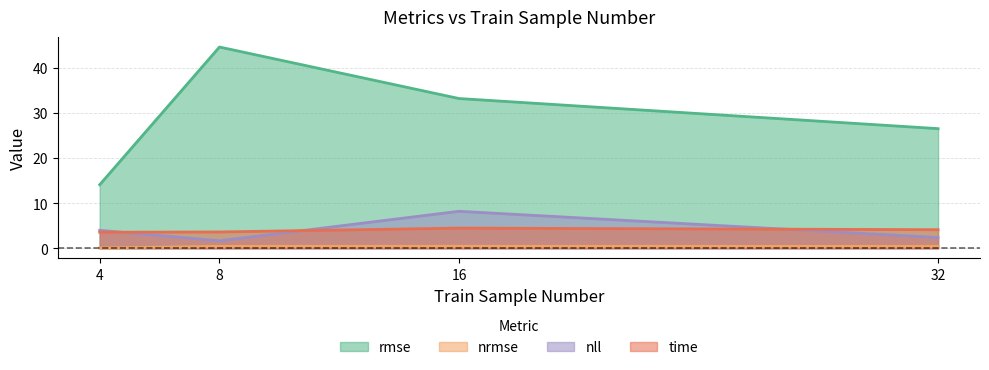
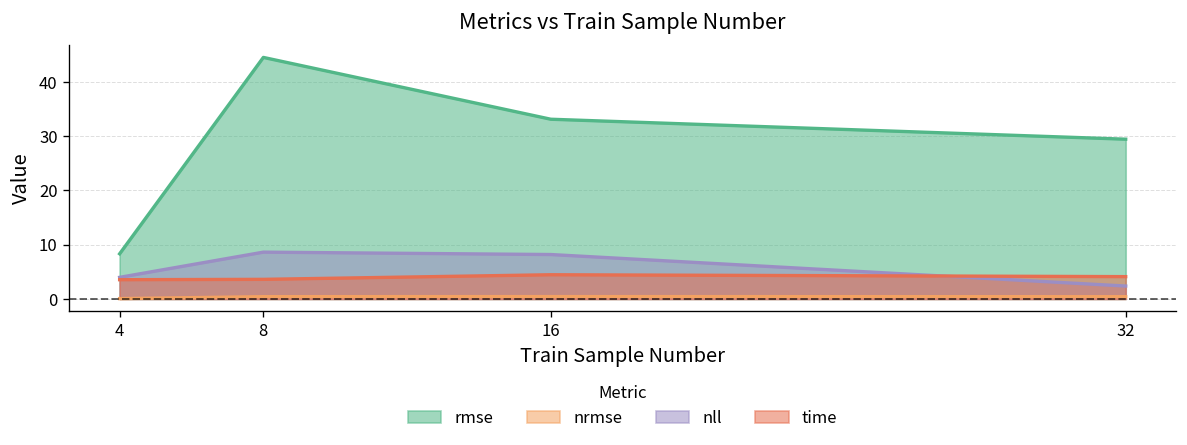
  {
    "rmse": {
-     "4": 14,
+     "4": 8,
      "8": 45,
      "16": 33,
-     "32": 26
+     "32": 29
    },
    "nll": {
-     "8": 2,
+     "8": 9,
      "16": 8,
      "32": 2
    }
  }
